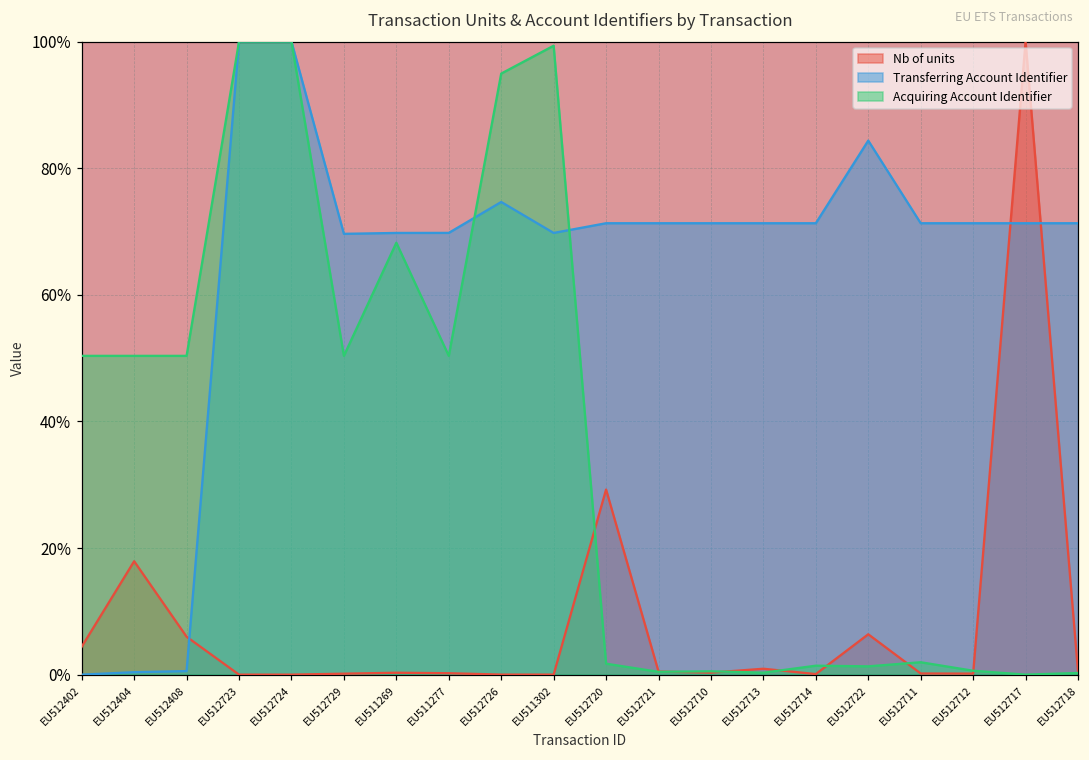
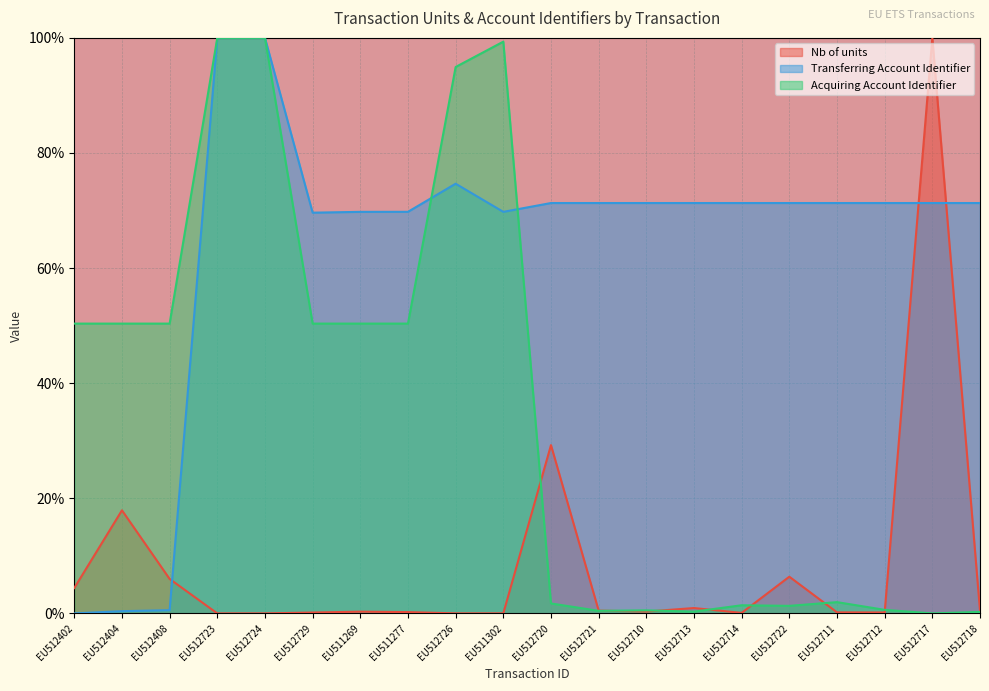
  {
    "Nb of units": {
      "EU512402": "4%",
      "EU512404": "18%",
      "EU512408": "6%",
      "EU512723": "0%",
      "EU512724": "0%",
      "EU512729": "0%",
      "EU511269": "0%",
      "EU511277": "0%",
      "EU512726": "0%",
      "EU511302": "0%",
      "EU512720": "29%",
      "EU512713": "1%",
      "EU512714": "0%",
      "EU512722": "6%",
      "EU512711": "0%",
      "EU512712": "0%",
      "EU512717": "100%"
    },
    "Transferring Account Identifier": {
      "EU512402": "0%",
      "EU512404": "0%",
      "EU512408": "1%",
      "EU512729": "70%",
      "EU511269": "70%",
      "EU511277": "70%",
      "EU512726": "75%",
      "EU511302": "70%",
      "EU512720": "71%",
      "EU512721": "71%",
      "EU512710": "71%",
      "EU512713": "71%",
      "EU512714": "71%",
-     "EU512722": "84%",
+     "EU512722": "71%",
      "EU512711": "71%",
      "EU512712": "71%",
      "EU512717": "71%",
      "EU512718": "71%"
    },
    "Acquiring Account Identifier": {
      "EU512402": "50%",
      "EU512404": "50%",
      "EU512408": "50%",
      "EU512729": "50%",
-     "EU511269": "68%",
+     "EU511269": "50%",
      "EU511277": "50%",
      "EU512726": "95%",
      "EU511302": "99%",
      "EU512720": "2%",
      "EU512713": "0%",
      "EU512714": "1%",
      "EU512722": "1%",
      "EU512711": "2%",
      "EU512712": "1%",
      "EU512717": "0%"
    }
  }
